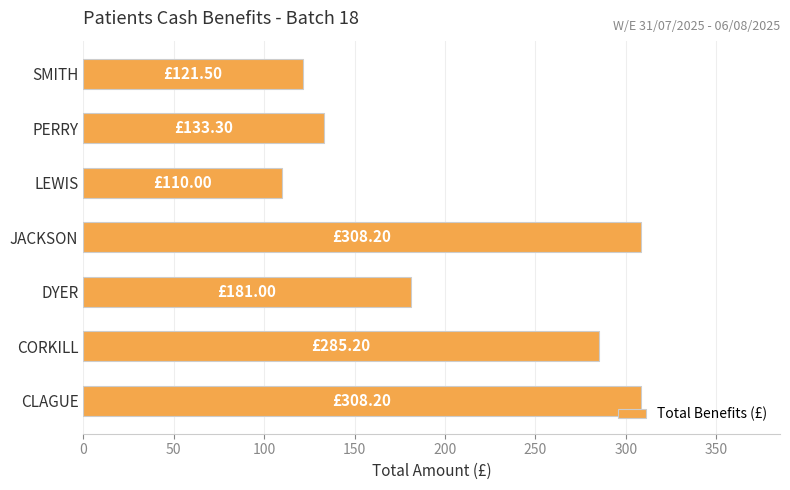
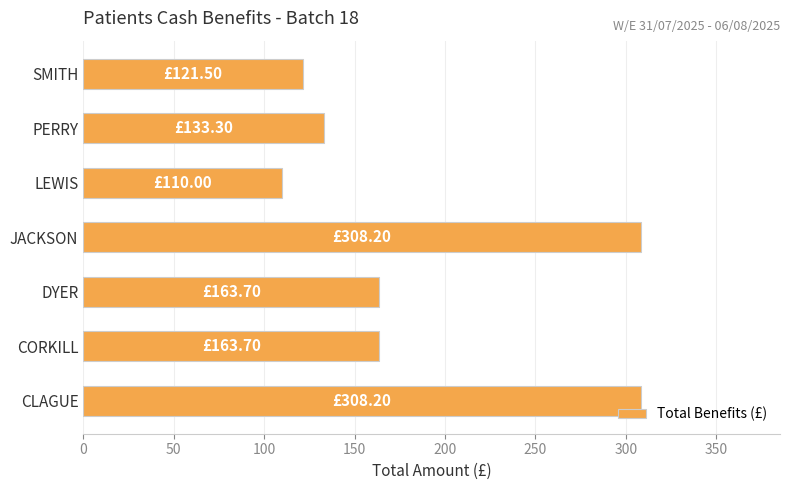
  {
    "SMITH": "£121.50",
    "PERRY": "£133.30",
    "LEWIS": "£110.00",
    "JACKSON": "£308.20",
-   "DYER": "£181.00",
-   "CORKILL": "£285.20",
+   "DYER": "£163.70",
+   "CORKILL": "£163.70",
    "CLAGUE": "£308.20"
  }
